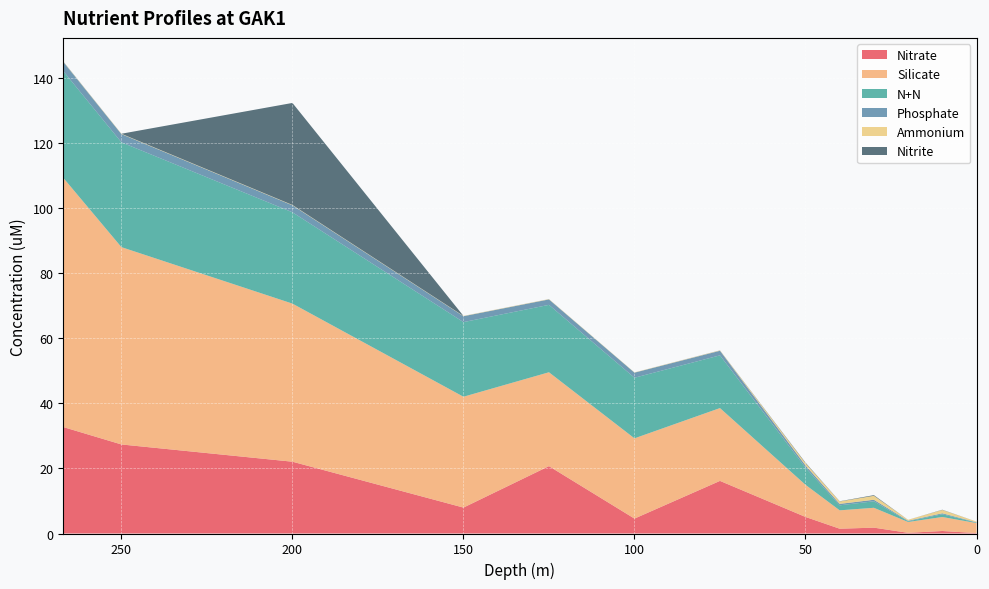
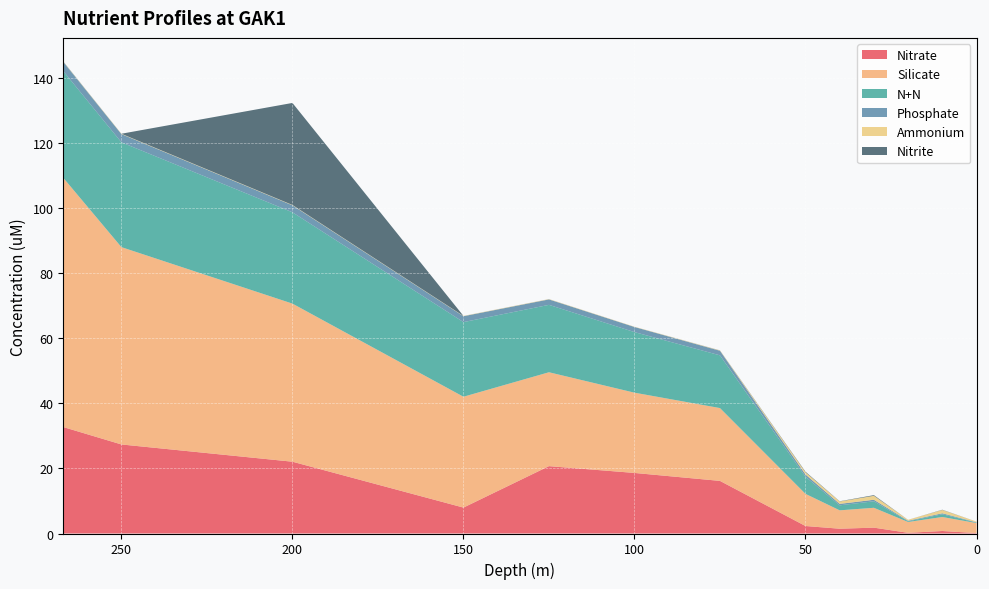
  {
    "Nitrate": {
      "250": 27,
      "200": 22,
      "150": 8,
-     "100": 5,
-     "50": 5
+     "100": 19,
+     "50": 2
    },
    "Nitrite": {
      "200": 31
    }
  }
